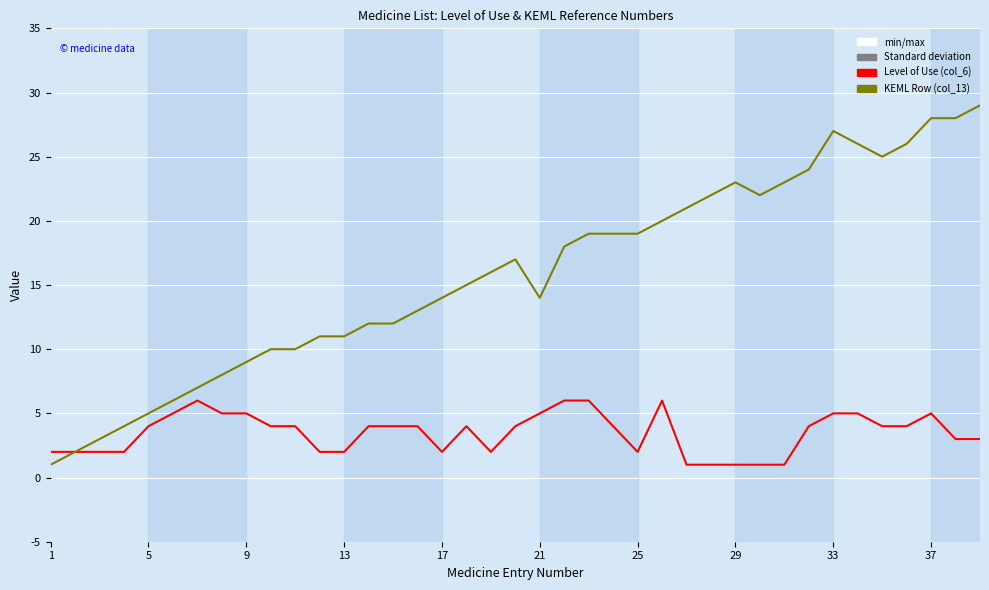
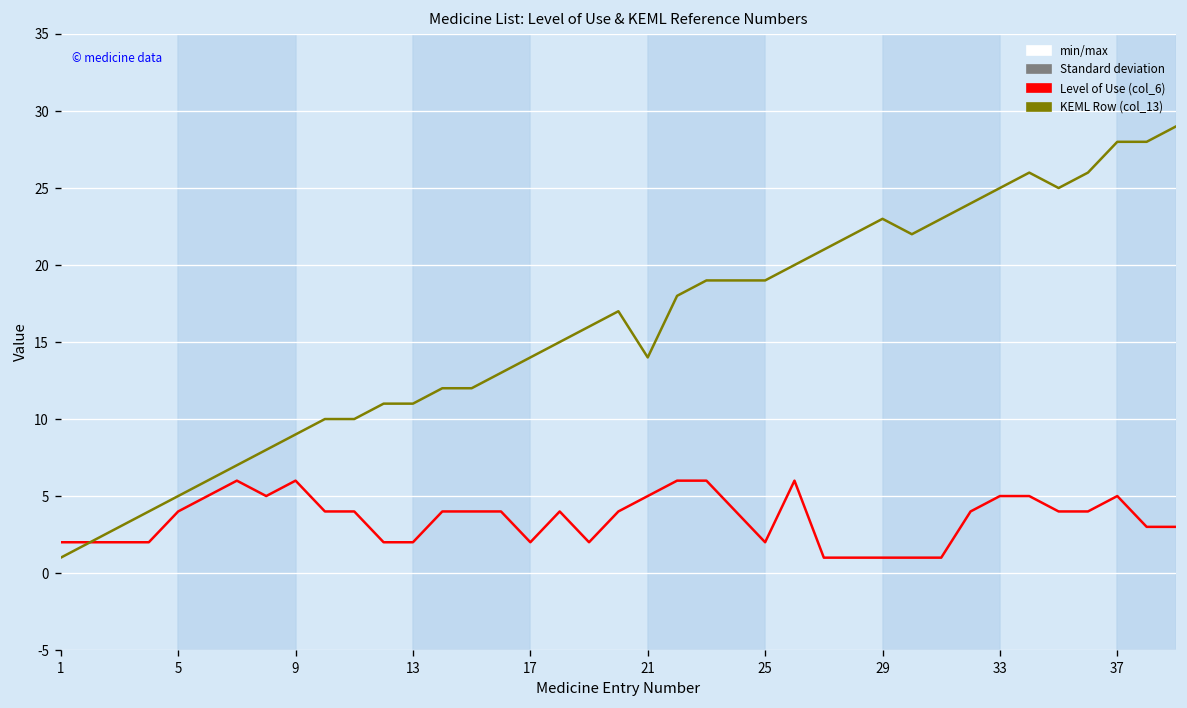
  {
    "Level of Use (col_6)": {
      "1": 2,
      "5": 4,
-     "9": 5,
+     "9": 6,
      "13": 2,
      "17": 2,
      "21": 5,
      "25": 2,
      "29": 1,
      "33": 5,
      "37": 5
    },
    "KEML Row (col_13)": {
      "1": 1,
      "5": 5,
      "9": 9,
      "13": 11,
      "17": 14,
      "21": 14,
      "25": 19,
      "29": 23,
-     "33": 27,
+     "33": 25,
      "37": 28
    }
  }
